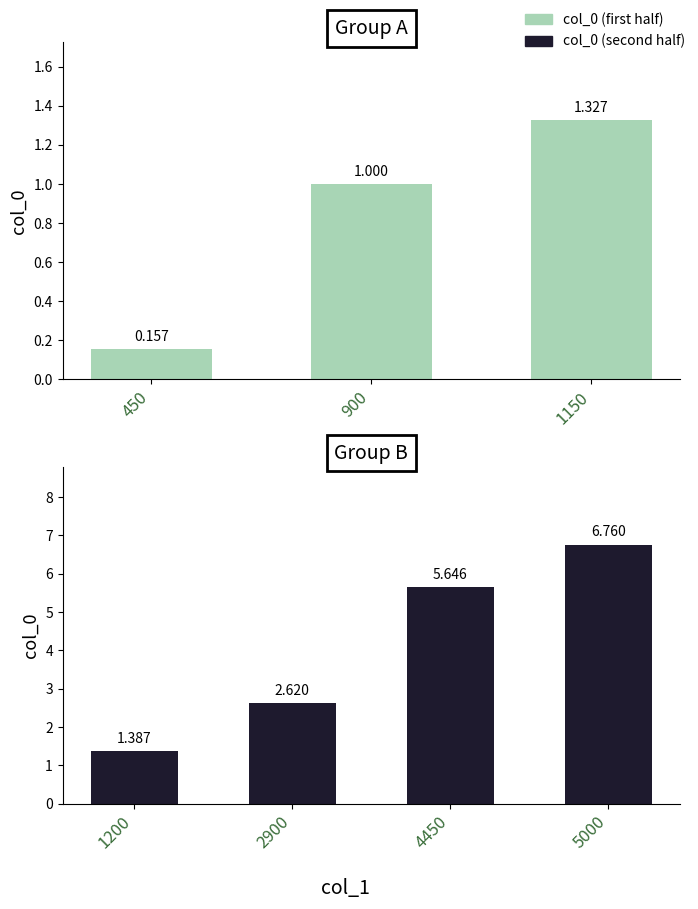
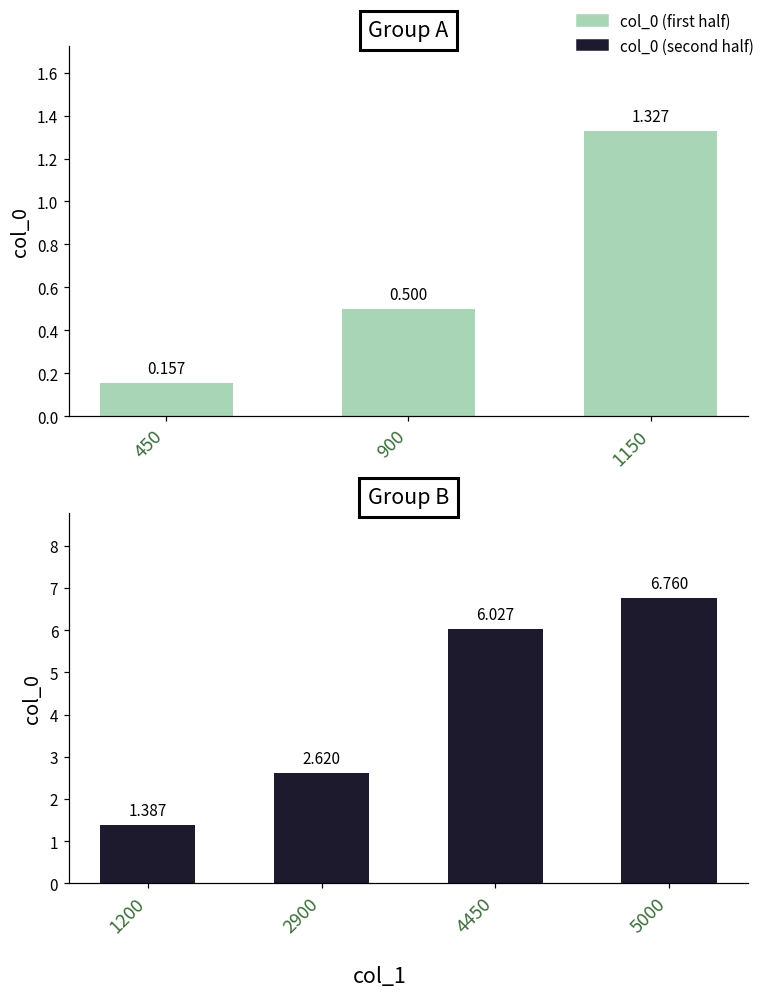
  {
    "Group A": {
      "450": 0.157,
-     "900": 1.000,
+     "900": 0.500,
      "1150": 1.327
    },
    "Group B": {
      "1200": 1.387,
      "2900": 2.620,
-     "4450": 5.646,
+     "4450": 6.027,
      "5000": 6.760
    }
  }
